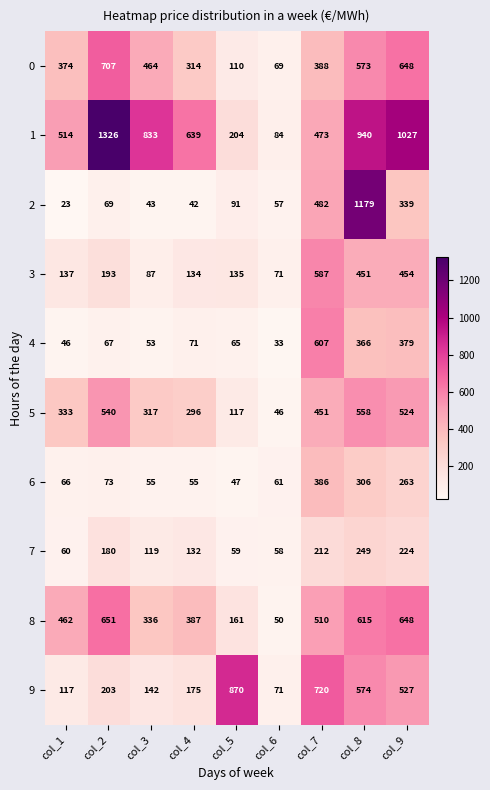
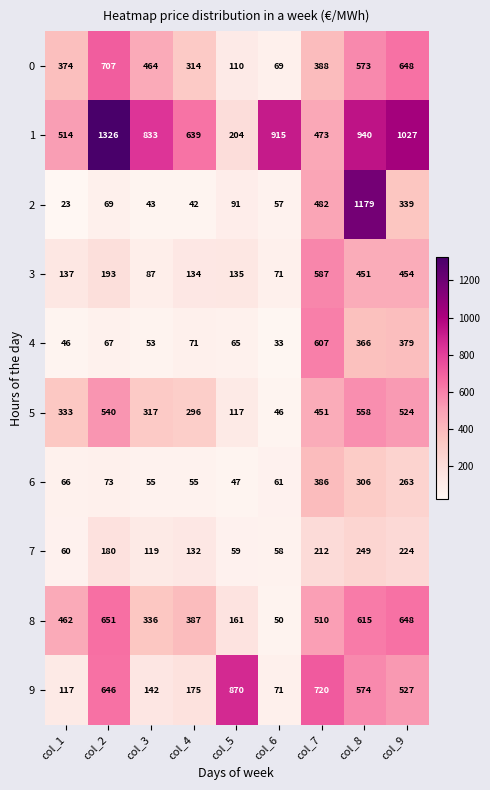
  {
    "0": {
      "col_1": 374,
      "col_2": 707,
      "col_3": 464,
      "col_4": 314,
      "col_5": 110,
      "col_6": 69,
      "col_7": 388,
      "col_8": 573,
      "col_9": 648
    },
    "1": {
      "col_1": 514,
      "col_2": 1326,
      "col_3": 833,
      "col_4": 639,
      "col_5": 204,
-     "col_6": 84,
+     "col_6": 915,
      "col_7": 473,
      "col_8": 940,
      "col_9": 1027
    },
    "2": {
      "col_1": 23,
      "col_2": 69,
      "col_3": 43,
      "col_4": 42,
      "col_5": 91,
      "col_6": 57,
      "col_7": 482,
      "col_8": 1179,
      "col_9": 339
    },
    "3": {
      "col_1": 137,
      "col_2": 193,
      "col_3": 87,
      "col_4": 134,
      "col_5": 135,
      "col_6": 71,
      "col_7": 587,
      "col_8": 451,
      "col_9": 454
    },
    "4": {
      "col_1": 46,
      "col_2": 67,
      "col_3": 53,
      "col_4": 71,
      "col_5": 65,
      "col_6": 33,
      "col_7": 607,
      "col_8": 366,
      "col_9": 379
    },
    "5": {
      "col_1": 333,
      "col_2": 540,
      "col_3": 317,
      "col_4": 296,
      "col_5": 117,
      "col_6": 46,
      "col_7": 451,
      "col_8": 558,
      "col_9": 524
    },
    "6": {
      "col_1": 66,
      "col_2": 73,
      "col_3": 55,
      "col_4": 55,
      "col_5": 47,
      "col_6": 61,
      "col_7": 386,
      "col_8": 306,
      "col_9": 263
    },
    "7": {
      "col_1": 60,
      "col_2": 180,
      "col_3": 119,
      "col_4": 132,
      "col_5": 59,
      "col_6": 58,
      "col_7": 212,
      "col_8": 249,
      "col_9": 224
    },
    "8": {
      "col_1": 462,
      "col_2": 651,
      "col_3": 336,
      "col_4": 387,
      "col_5": 161,
      "col_6": 50,
      "col_7": 510,
      "col_8": 615,
      "col_9": 648
    },
    "9": {
      "col_1": 117,
-     "col_2": 203,
+     "col_2": 646,
      "col_3": 142,
      "col_4": 175,
      "col_5": 870,
      "col_6": 71,
      "col_7": 720,
      "col_8": 574,
      "col_9": 527
    }
  }
